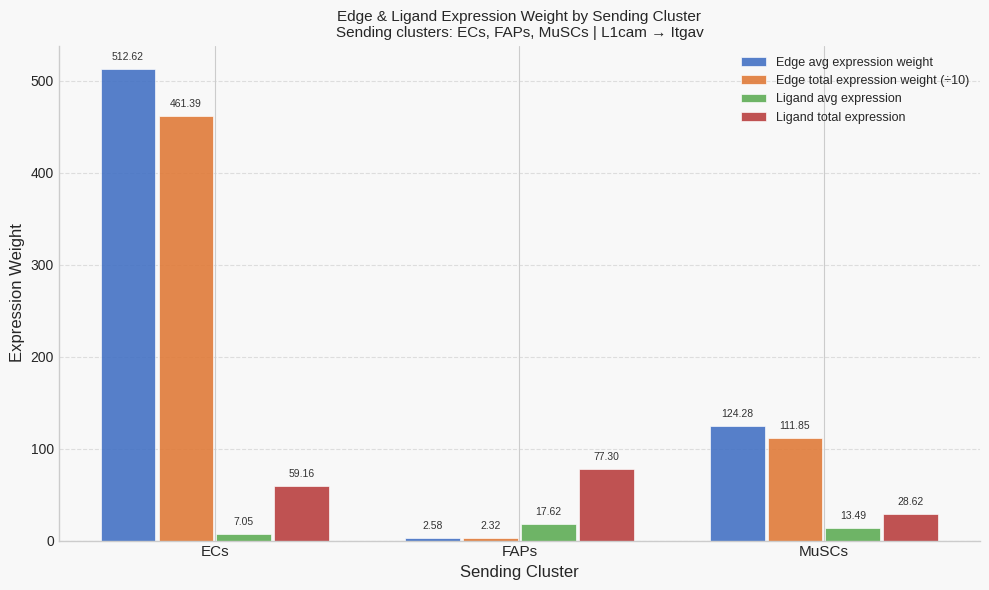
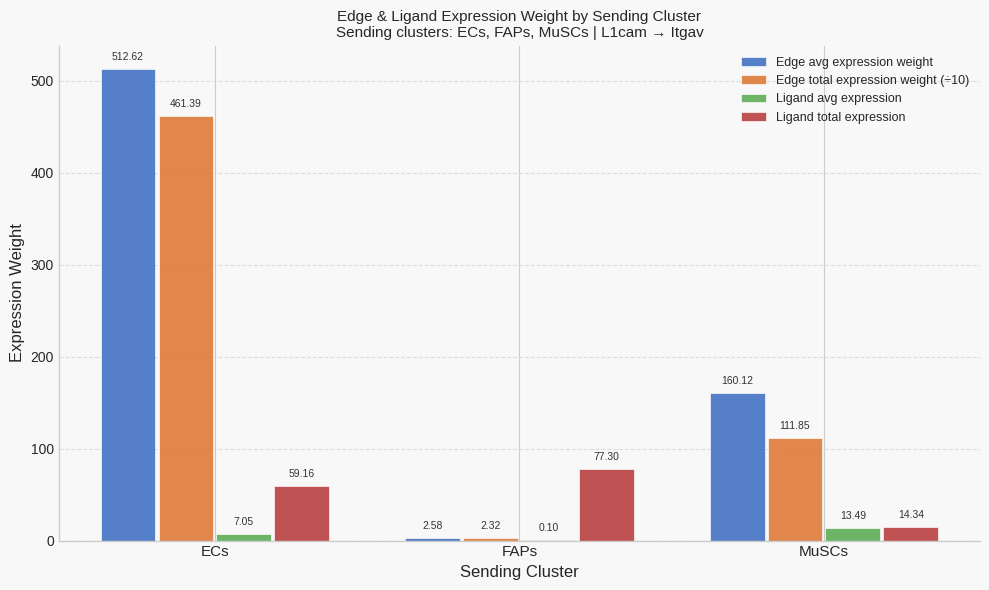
  {
    "Edge avg expression weight": {
      "ECs": 512.62,
      "FAPs": 2.58,
-     "MuSCs": 124.28
+     "MuSCs": 160.12
    },
    "Edge total expression weight (÷10)": {
      "ECs": 461.39,
      "FAPs": 2.32,
      "MuSCs": 111.85
    },
    "Ligand avg expression": {
      "ECs": 7.05,
-     "FAPs": 17.62,
+     "FAPs": 0.10,
      "MuSCs": 13.49
    },
    "Ligand total expression": {
      "ECs": 59.16,
      "FAPs": 77.30,
-     "MuSCs": 28.62
+     "MuSCs": 14.34
    }
  }
